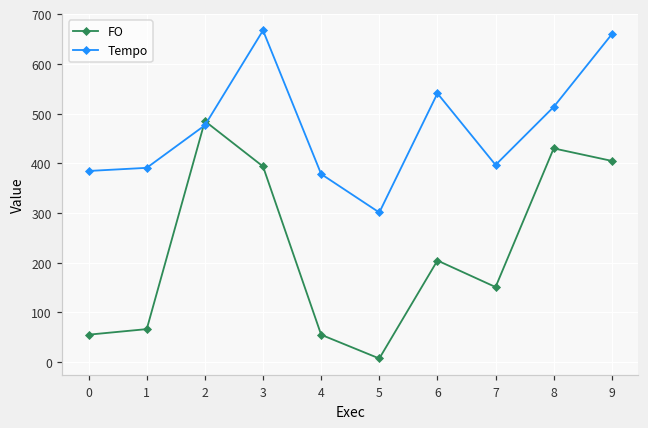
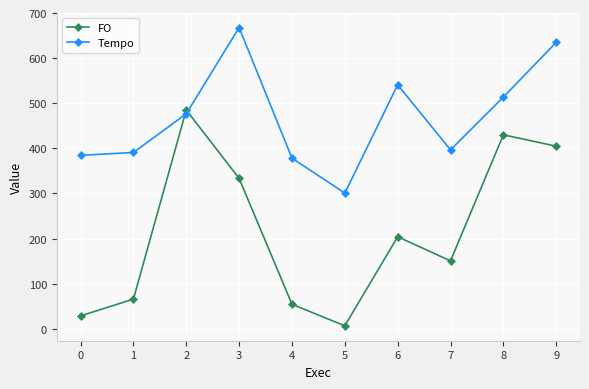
  {
    "FO": {
-     "0": 50,
+     "0": 30,
      "1": 70,
      "2": 490,
-     "3": 390,
+     "3": 330,
      "4": 50,
      "5": 10,
      "6": 200,
      "7": 150,
      "8": 430,
      "9": 400
    },
    "Tempo": {
      "0": 380,
      "1": 390,
      "2": 480,
      "3": 670,
      "4": 380,
      "5": 300,
      "6": 540,
      "7": 400,
      "8": 510,
-     "9": 660
+     "9": 640
    }
  }
